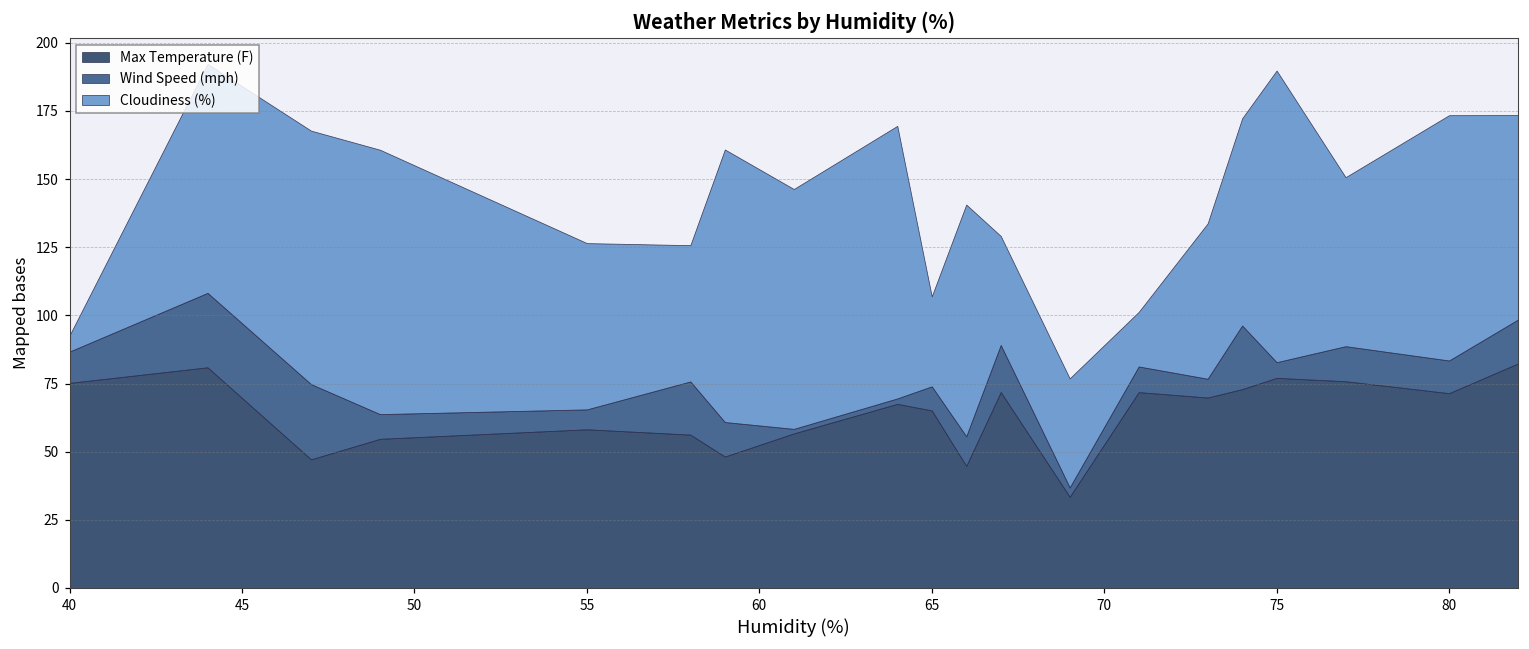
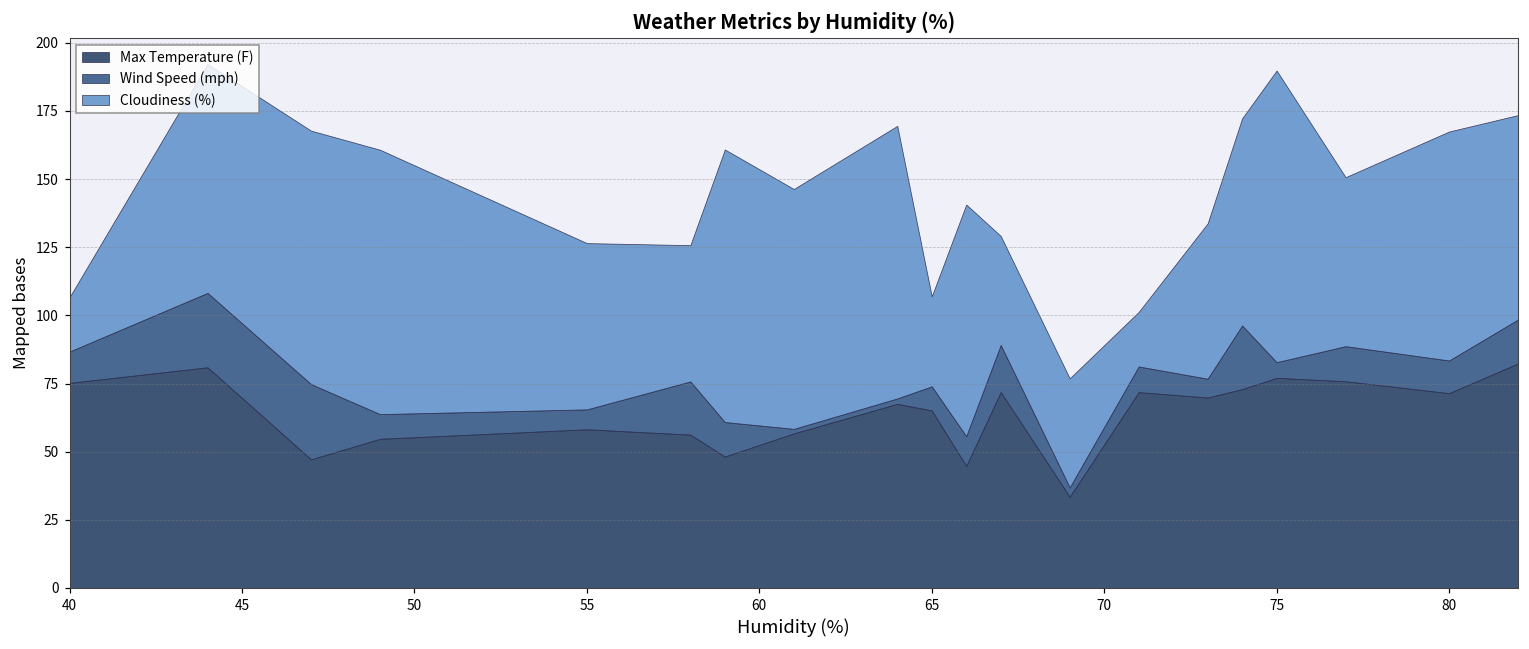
  {
    "Cloudiness (%)": {
-     "40": 6,
+     "40": 20,
      "55": 61,
      "65": 33,
      "75": 107,
-     "80": 90
+     "80": 84
    }
  }
